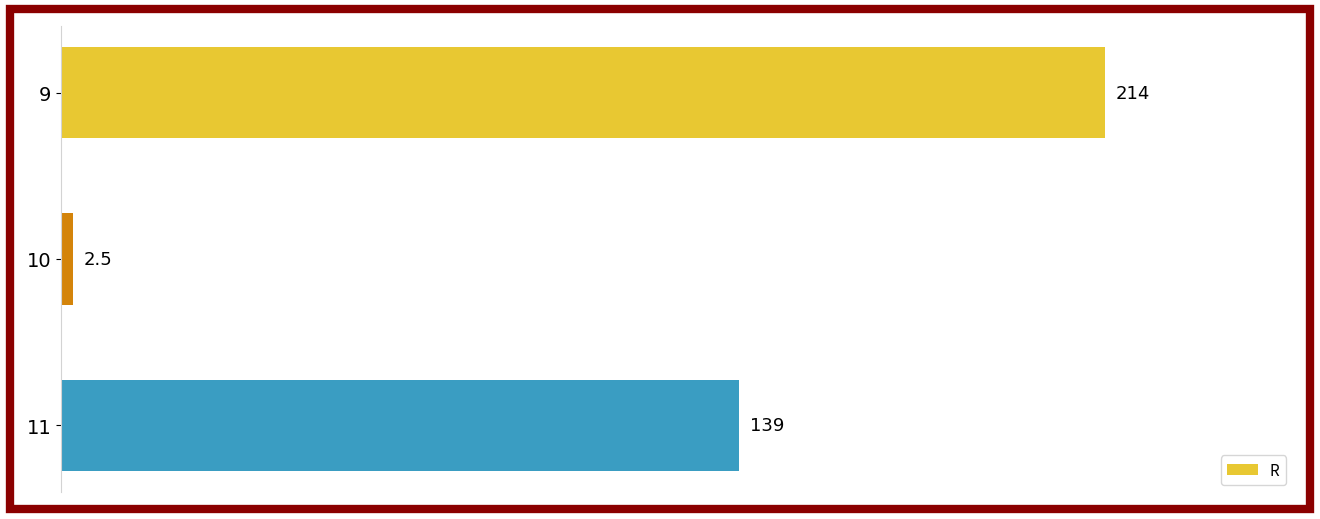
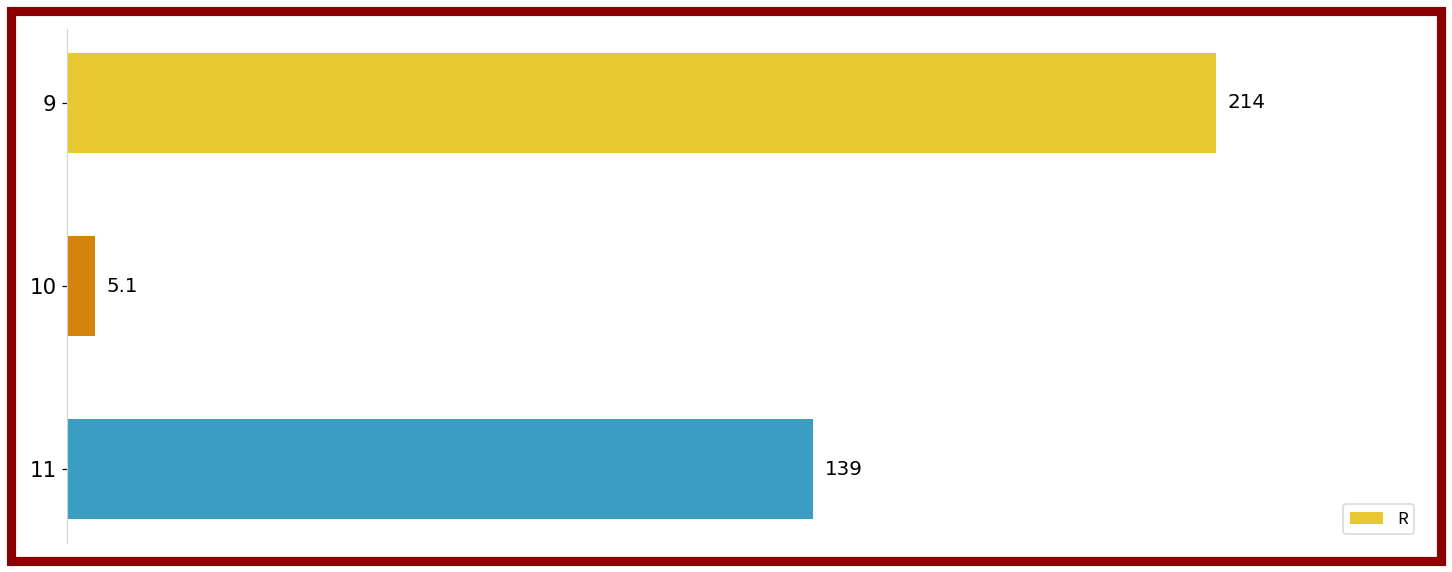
  {
    "9": 214,
-   "10": 2.5,
+   "10": 5.1,
    "11": 139
  }
